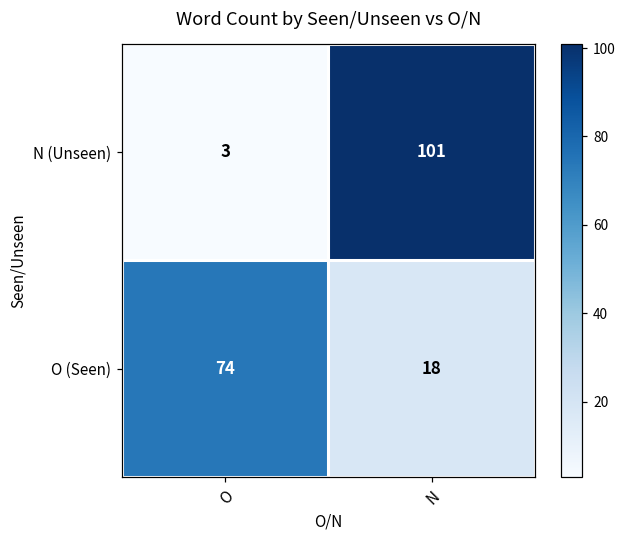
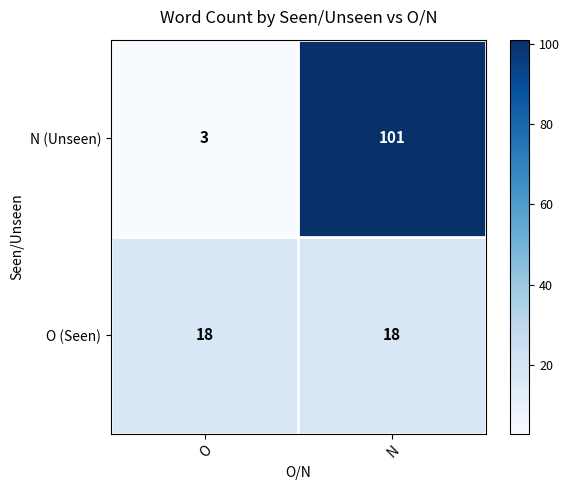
  {
    "N (Unseen)": {
      "O": 3,
      "N": 101
    },
    "O (Seen)": {
-     "O": 74,
+     "O": 18,
      "N": 18
    }
  }
